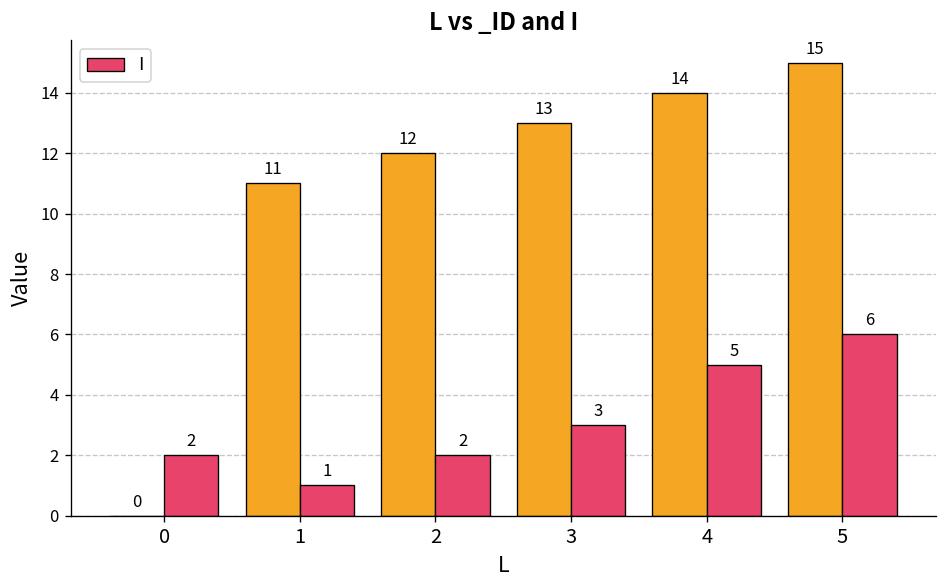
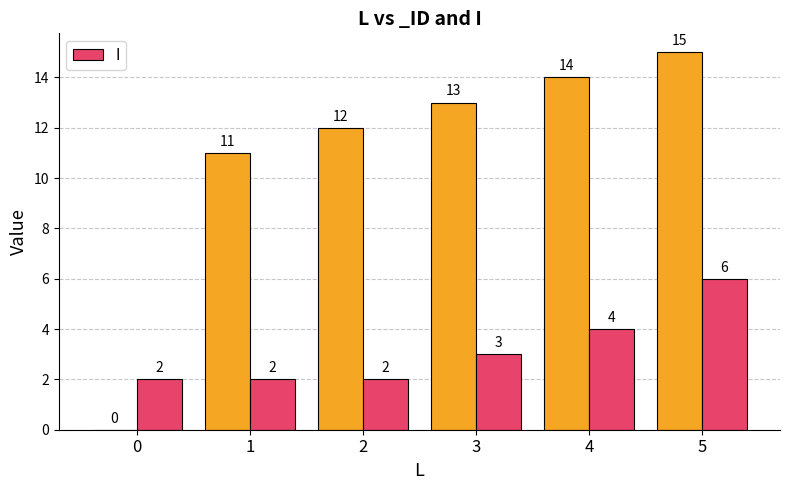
  {
    "I": {
      "0": 2,
-     "1": 1,
+     "1": 2,
      "2": 2,
      "3": 3,
-     "4": 5,
+     "4": 4,
      "5": 6
    }
  }
